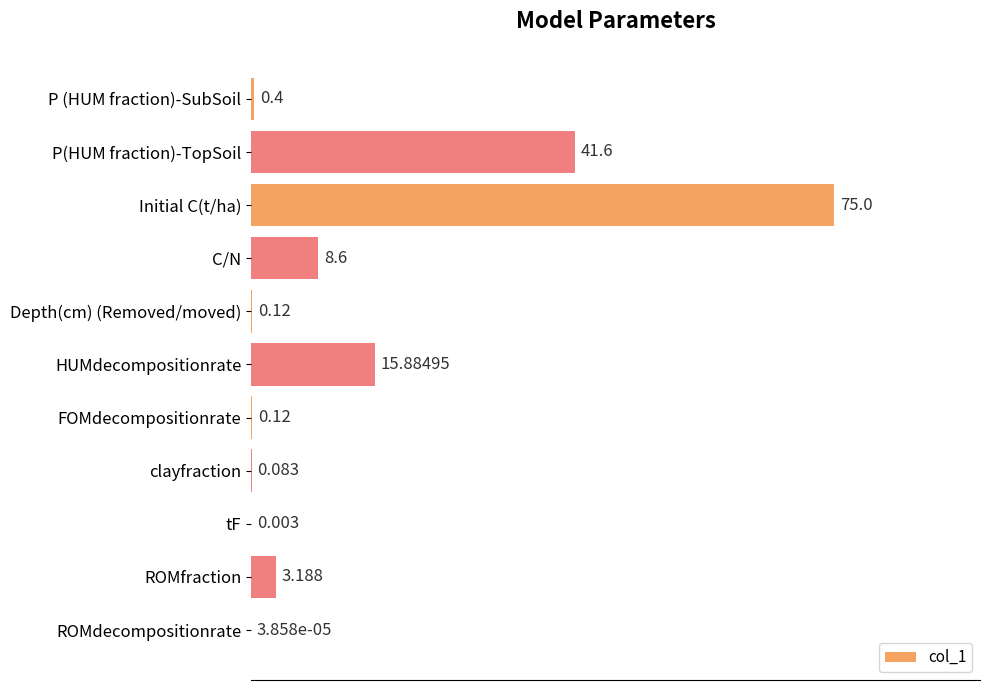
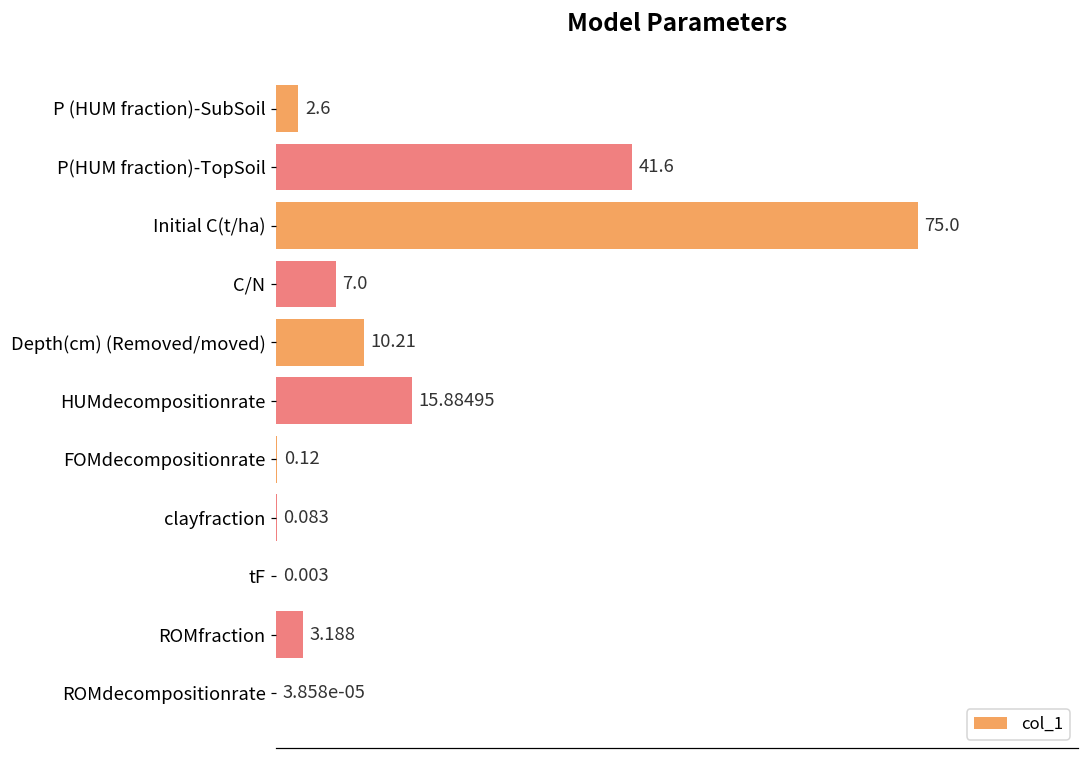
  {
-   "P (HUM fraction)-SubSoil": "0.4",
+   "P (HUM fraction)-SubSoil": "2.6",
    "P(HUM fraction)-TopSoil": "41.6",
    "Initial C(t/ha)": "75.0",
-   "C/N": "8.6",
-   "Depth(cm) (Removed/moved)": "0.12",
+   "C/N": "7.0",
+   "Depth(cm) (Removed/moved)": "10.21",
    "HUMdecompositionrate": "15.88495",
    "FOMdecompositionrate": "0.12",
    "clayfraction": "0.083",
    "tF": "0.003",
    "ROMfraction": "3.188",
    "ROMdecompositionrate": "3.858e-05"
  }
